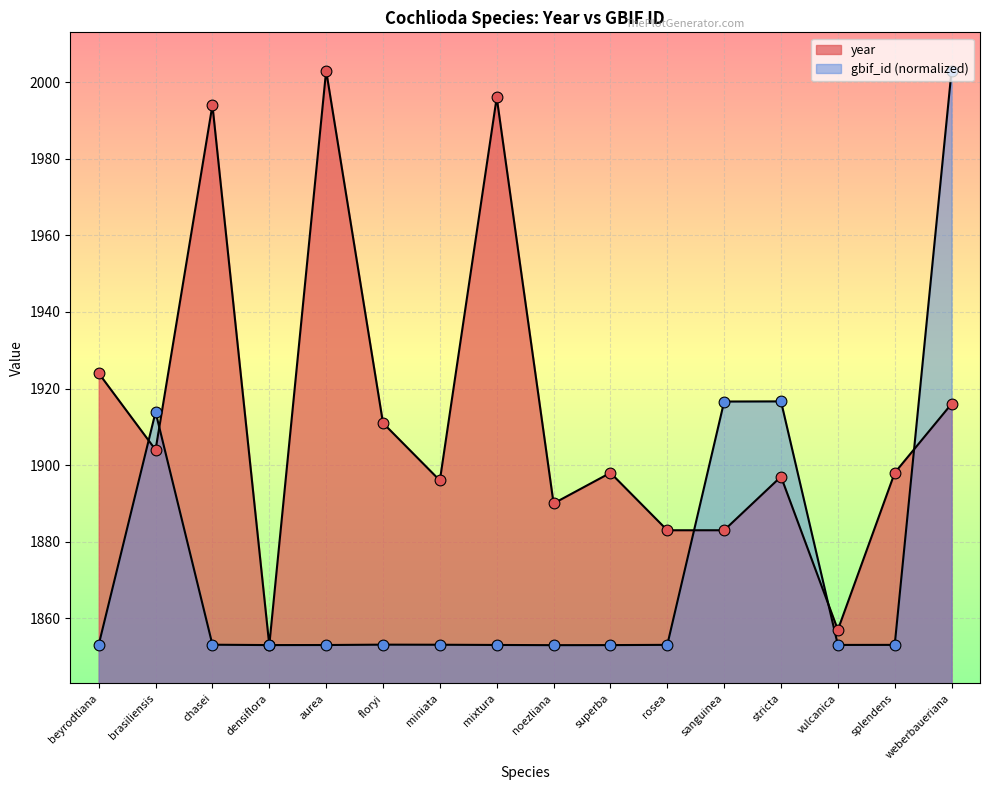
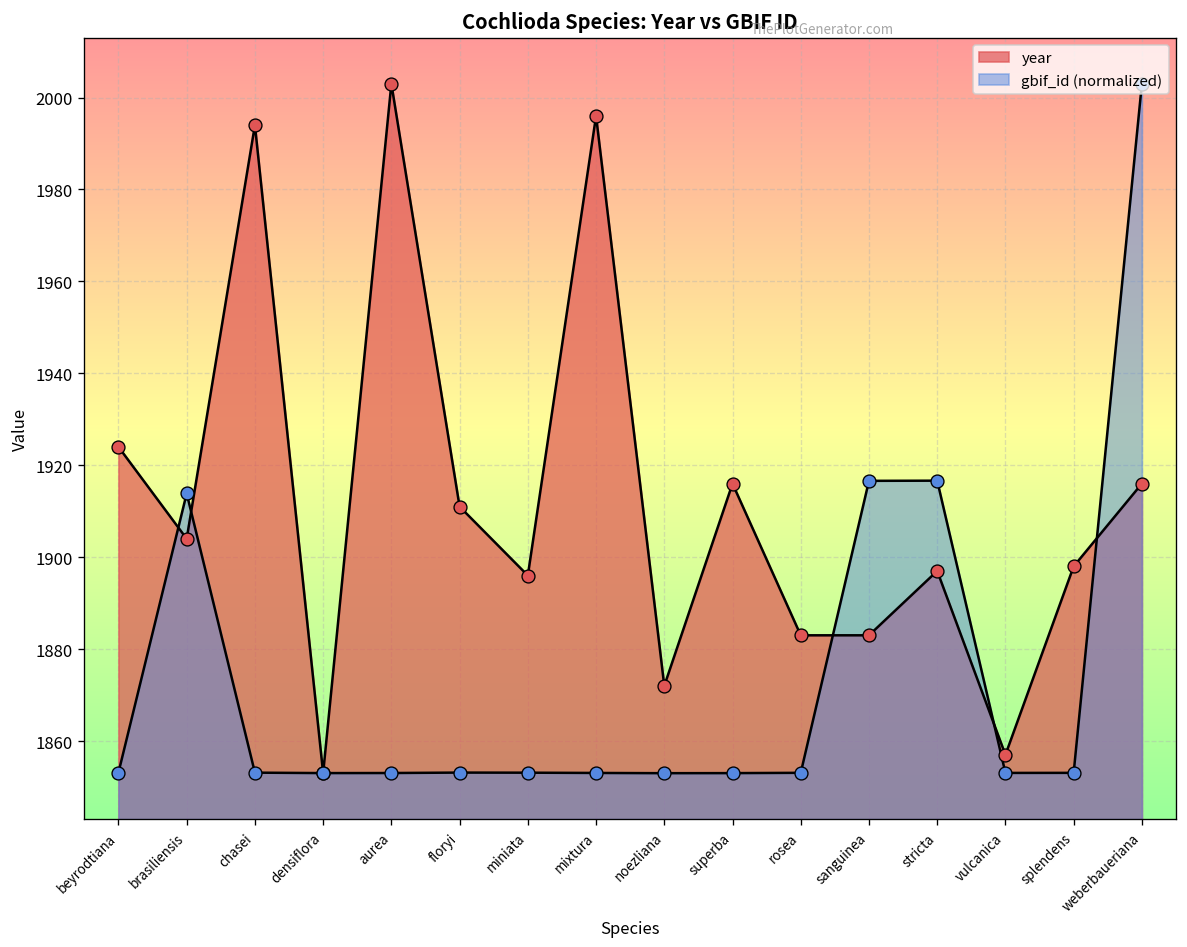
  {
    "year": {
      "beyrodtiana": 1924,
      "brasiliensis": 1904,
      "chasei": 1994,
      "aurea": 2003,
      "floryi": 1911,
      "miniata": 1896,
      "mixtura": 1996,
-     "noezliana": 1890,
-     "superba": 1898,
+     "noezliana": 1872,
+     "superba": 1916,
      "rosea": 1883,
      "sanguinea": 1883,
      "stricta": 1897,
      "vulcanica": 1857,
      "splendens": 1898,
      "weberbaueriana": 1916
    },
    "gbif_id (normalized)": {
      "beyrodtiana": 1853,
      "brasiliensis": 1914,
      "chasei": 1853,
      "aurea": 1853,
      "floryi": 1853,
      "miniata": 1853,
      "mixtura": 1853,
      "noezliana": 1853,
      "superba": 1853,
      "rosea": 1853,
      "sanguinea": 1917,
      "stricta": 1917,
      "vulcanica": 1853,
      "splendens": 1853
    }
  }
